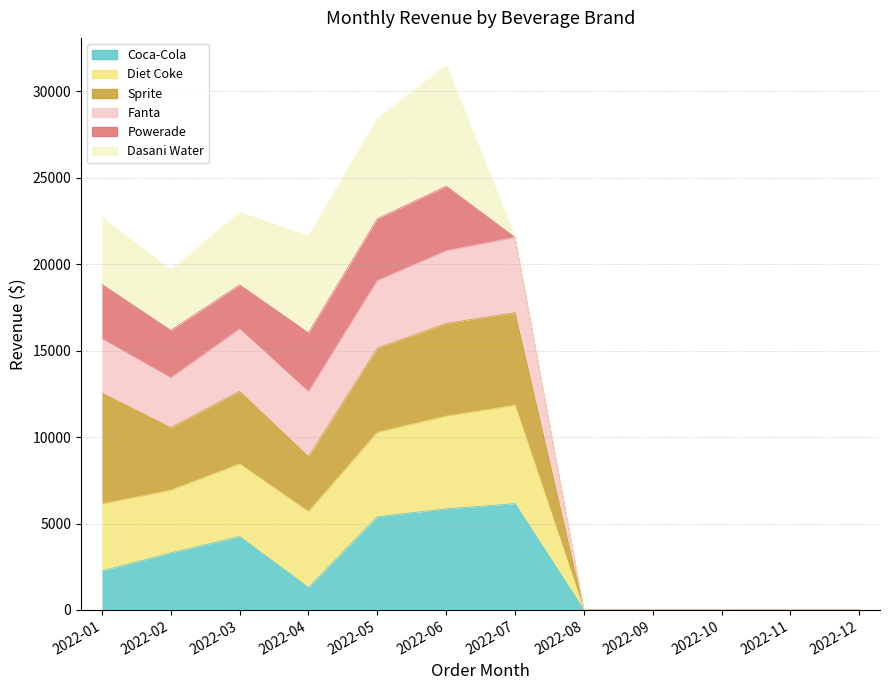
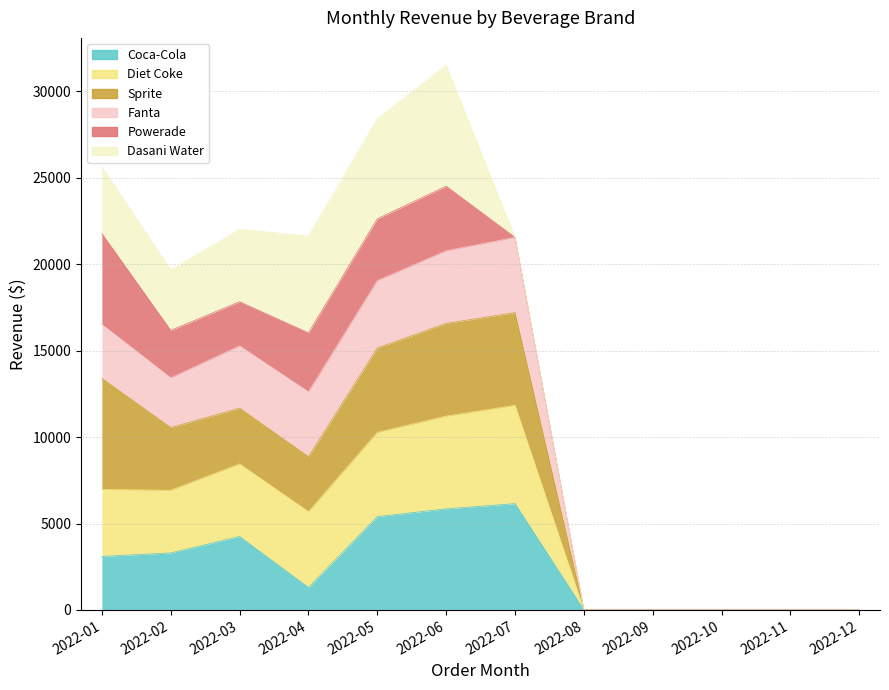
  {
    "Coca-Cola": {
-     "2022-01": 2300,
+     "2022-01": 3100,
      "2022-02": 3300,
      "2022-03": 4300,
      "2022-04": 1300,
      "2022-05": 5400,
      "2022-06": 5900,
      "2022-07": 6200
    },
    "Diet Coke": {
      "2022-01": 3900,
      "2022-02": 3600,
      "2022-03": 4200,
      "2022-04": 4400,
      "2022-05": 4900,
      "2022-06": 5400,
      "2022-07": 5700
    },
    "Sprite": {
      "2022-01": 6400,
      "2022-02": 3600,
-     "2022-03": 4200,
+     "2022-03": 3200,
      "2022-04": 3200,
      "2022-05": 4900,
      "2022-06": 5400,
      "2022-07": 5400
    },
    "Powerade": {
-     "2022-01": 3200,
+     "2022-01": 5300,
      "2022-02": 2800,
      "2022-03": 2600,
      "2022-04": 3400,
      "2022-05": 3600,
      "2022-06": 3700
    }
  }
